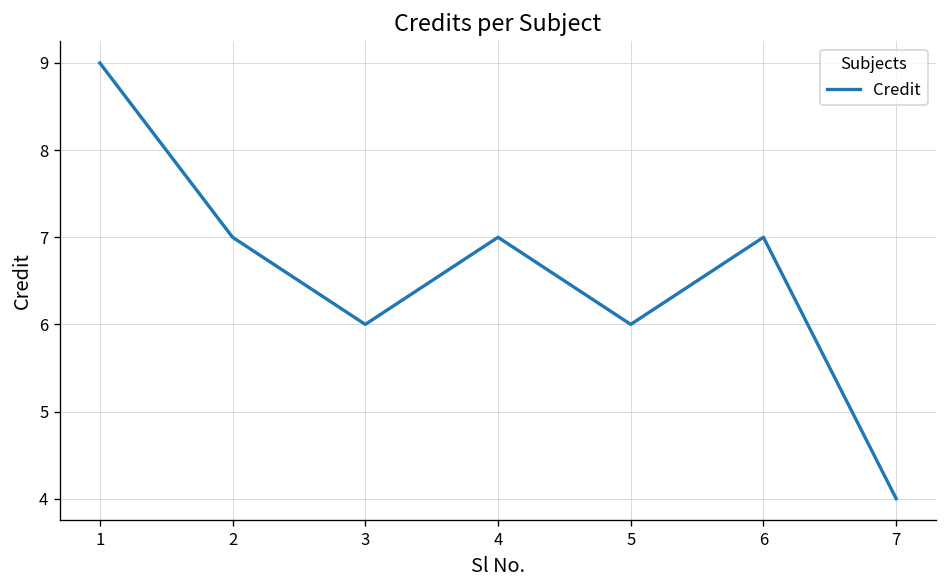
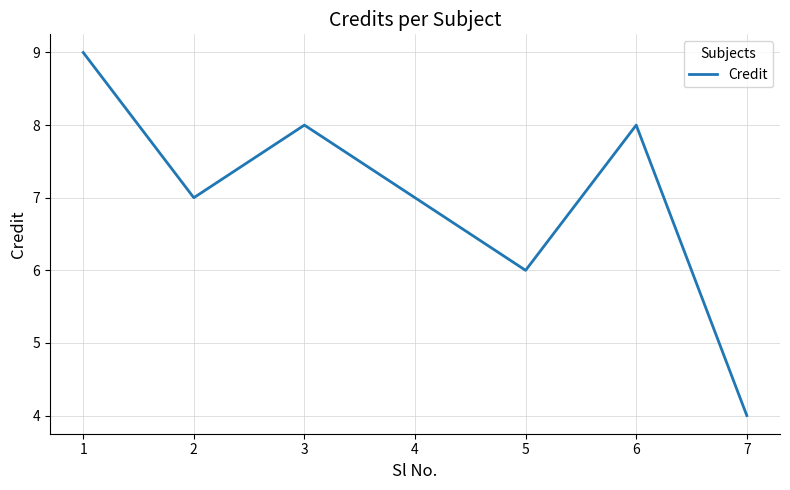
  {
    "1": 9,
    "2": 7,
-   "3": 6,
+   "3": 8,
    "4": 7,
    "5": 6,
-   "6": 7,
+   "6": 8,
    "7": 4
  }
